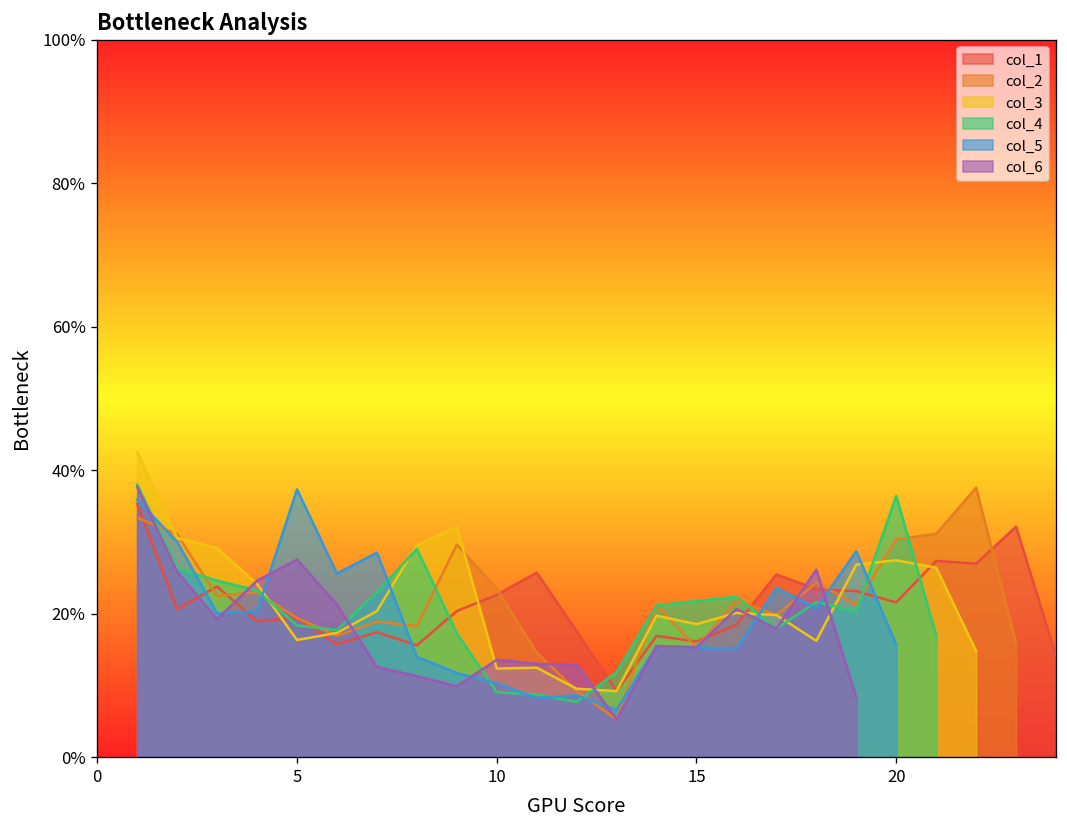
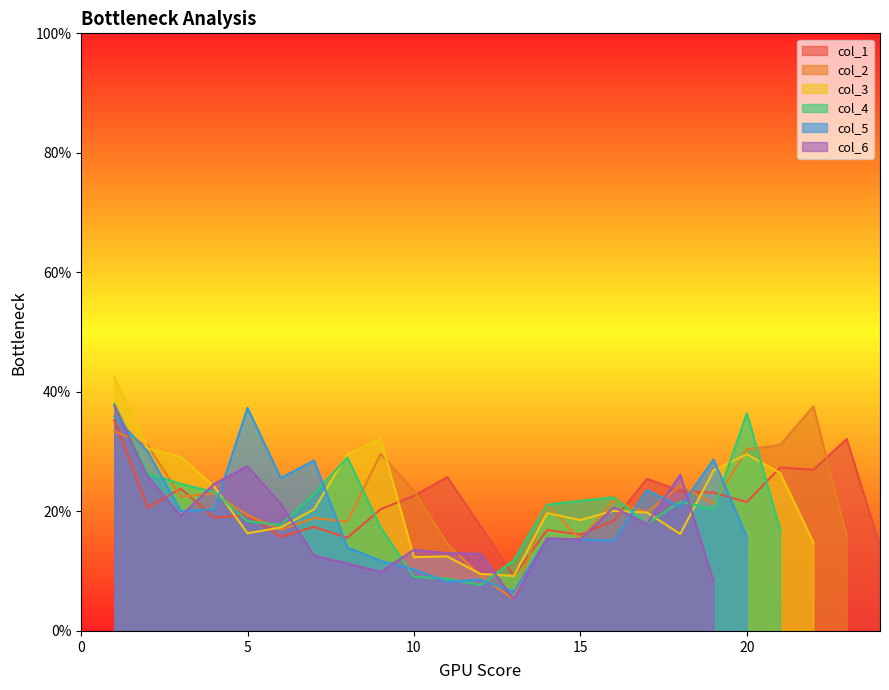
  {
    "col_3": {
      "5": "16%",
      "10": "12%",
      "15": "19%",
-     "20": "27%"
+     "20": "30%"
    },
    "col_4": {
      "5": "18%",
      "10": "9%",
      "15": "22%",
      "20": "36%"
    },
    "col_5": {
      "5": "37%",
      "10": "10%",
      "20": "16%"
    },
    "col_6": {
      "5": "28%",
      "10": "14%"
    }
  }
